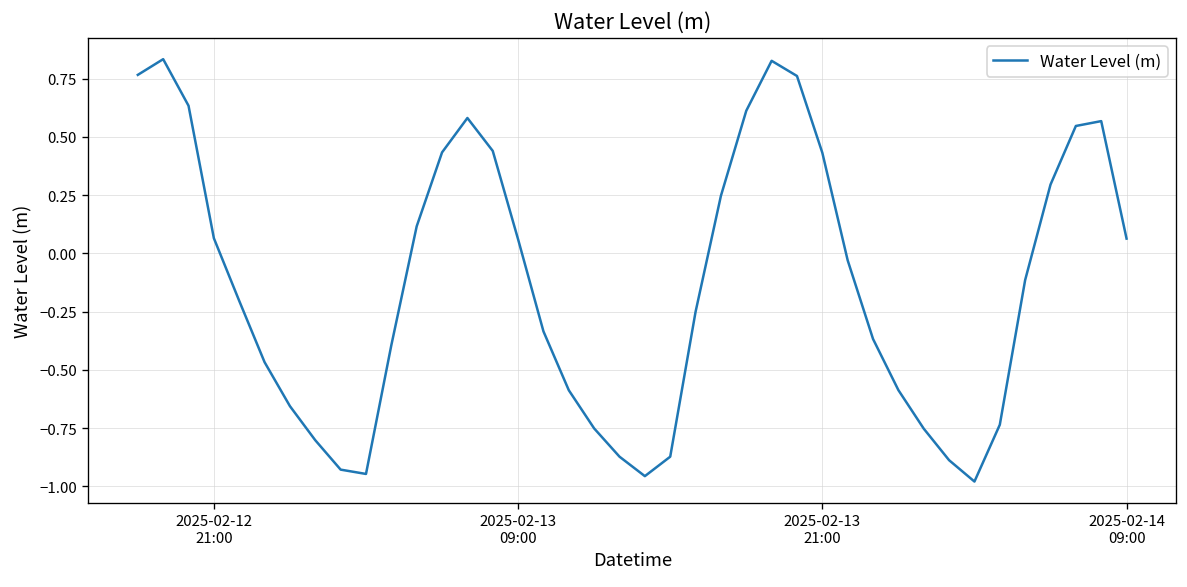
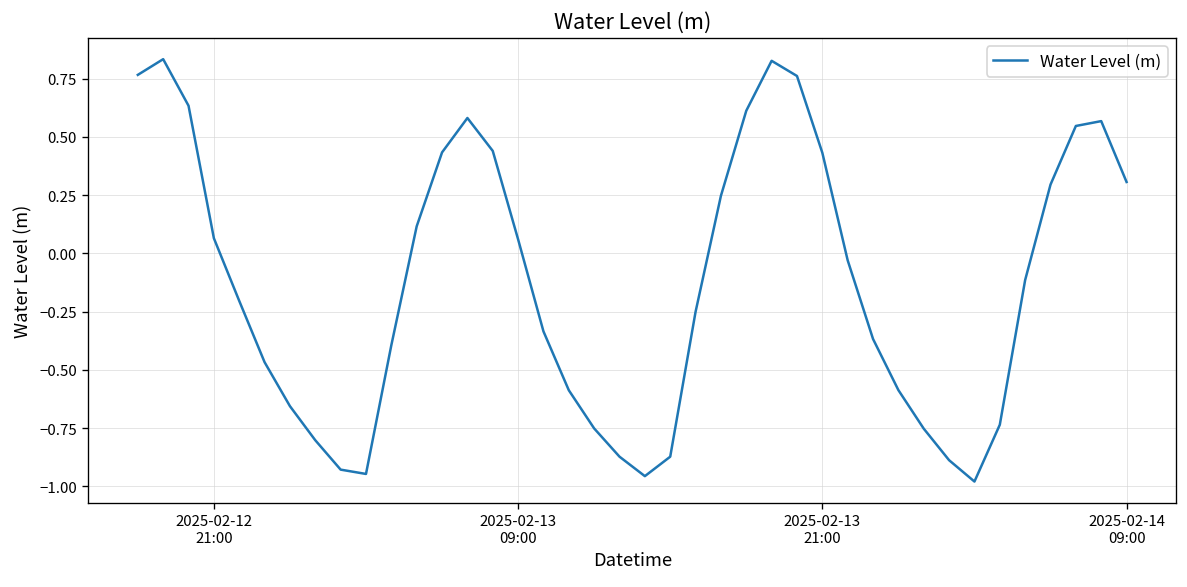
  {
    "2025-02-12 21:00": 0.06,
    "2025-02-13 09:00": 0.06,
    "2025-02-13 21:00": 0.43,
-   "2025-02-14 09:00": 0.06
+   "2025-02-14 09:00": 0.31
  }
